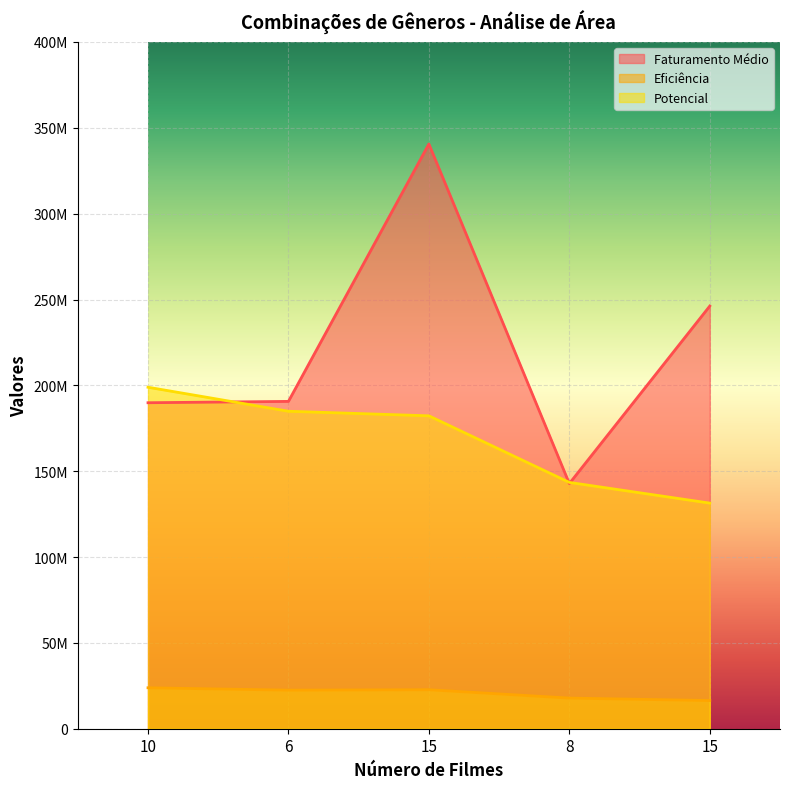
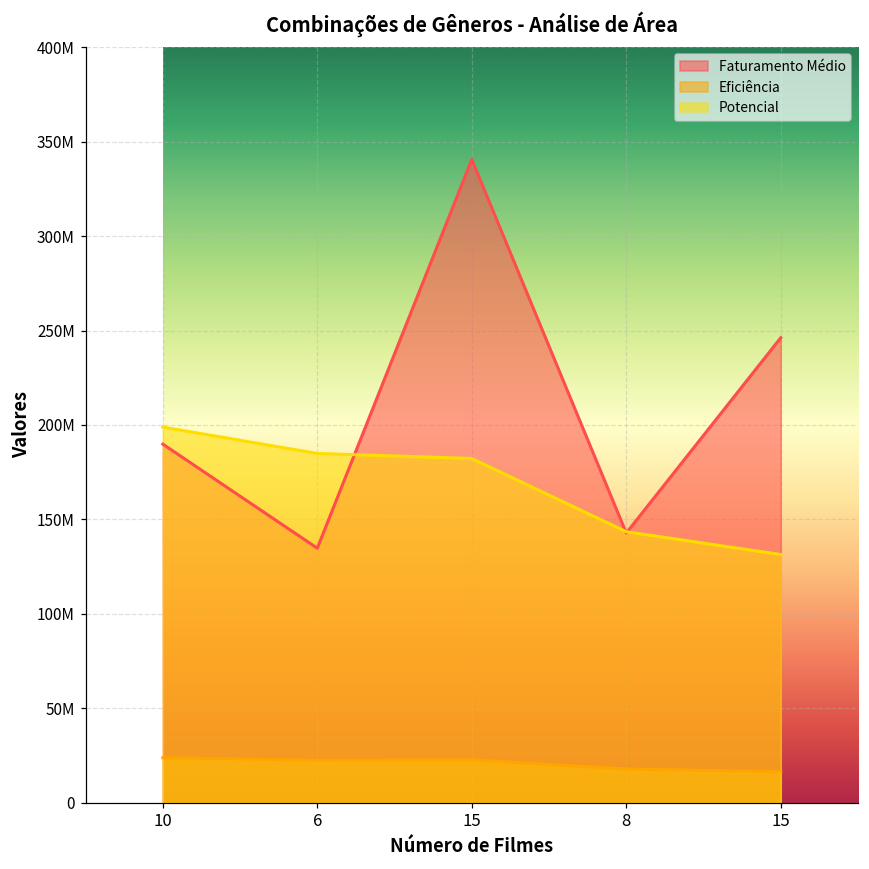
  {
    "Faturamento Médio": {
      "10": 190000000,
-     "6": 191000000
+     "6": 135000000
    }
  }
